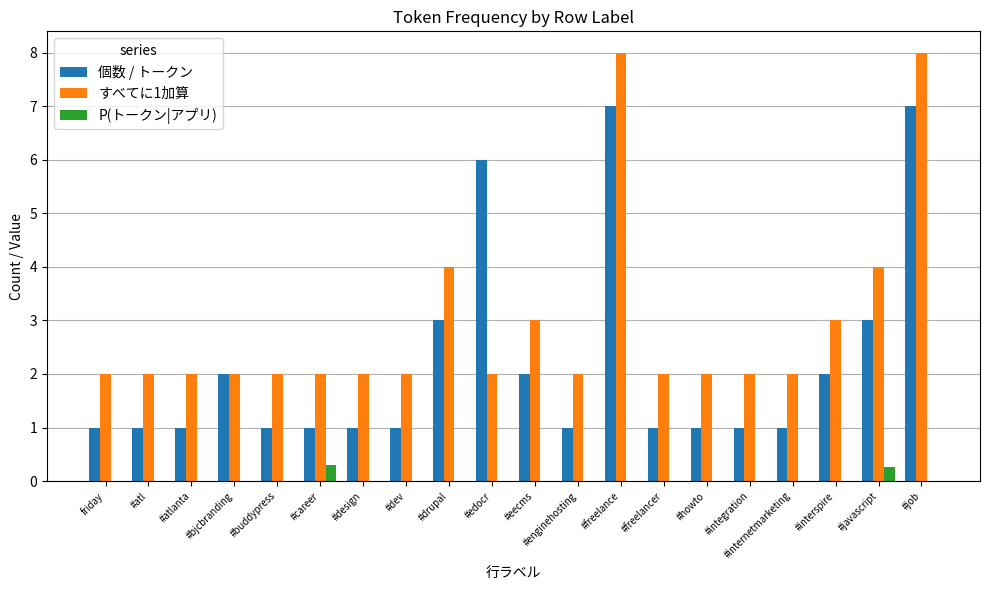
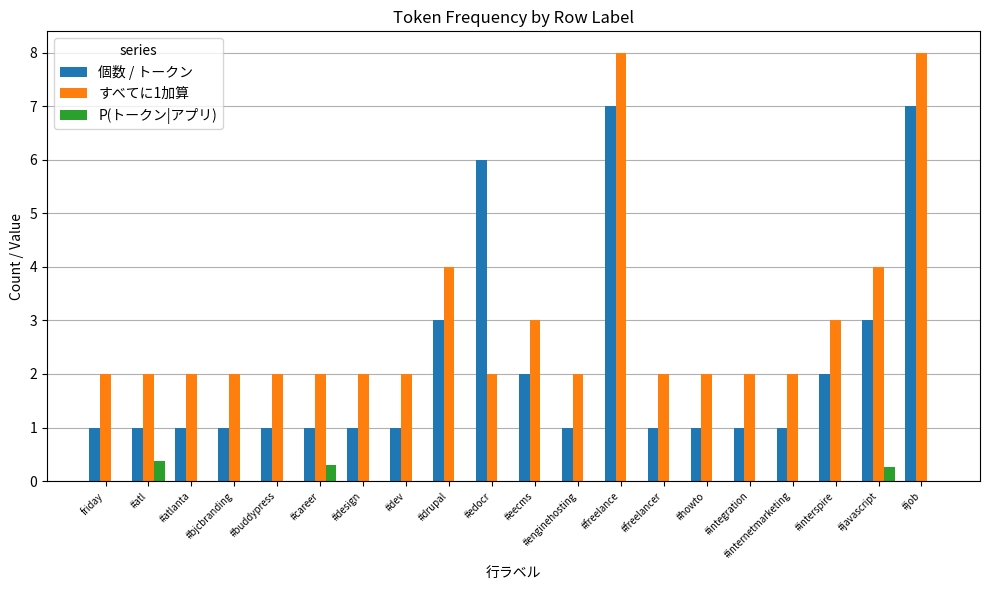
  {
    "個数 / トークン": {
      "friday": 1,
      "#atl": 1,
      "#atlanta": 1,
-     "#bjcbranding": 2,
+     "#bjcbranding": 1,
      "#buddypress": 1,
      "#career": 1,
      "#design": 1,
      "#dev": 1,
      "#drupal": 3,
      "#edocr": 6,
      "#eecms": 2,
      "#enginehosting": 1,
      "#freelance": 7,
      "#freelancer": 1,
      "#howto": 1,
      "#integration": 1,
      "#internetmarketing": 1,
      "#interspire": 2,
      "#javascript": 3,
      "#job": 7
    },
    "すべてに1加算": {
      "friday": 2.0,
      "#atl": 2.0,
      "#atlanta": 2.0,
      "#bjcbranding": 2.0,
      "#buddypress": 2.0,
      "#career": 2.0,
      "#design": 2.0,
      "#dev": 2.0,
      "#drupal": 4.0,
      "#edocr": 2.0,
      "#eecms": 3.0,
      "#enginehosting": 2.0,
      "#freelance": 8.0,
      "#freelancer": 2.0,
      "#howto": 2.0,
      "#integration": 2.0,
      "#internetmarketing": 2.0,
      "#interspire": 3.0,
      "#javascript": 4.0,
      "#job": 8.0
    },
    "P(トークン|アプリ)": {
-     "#atl": 0.0,
+     "#atl": 0.4,
      "#career": 0.3,
      "#javascript": 0.3
    }
  }
